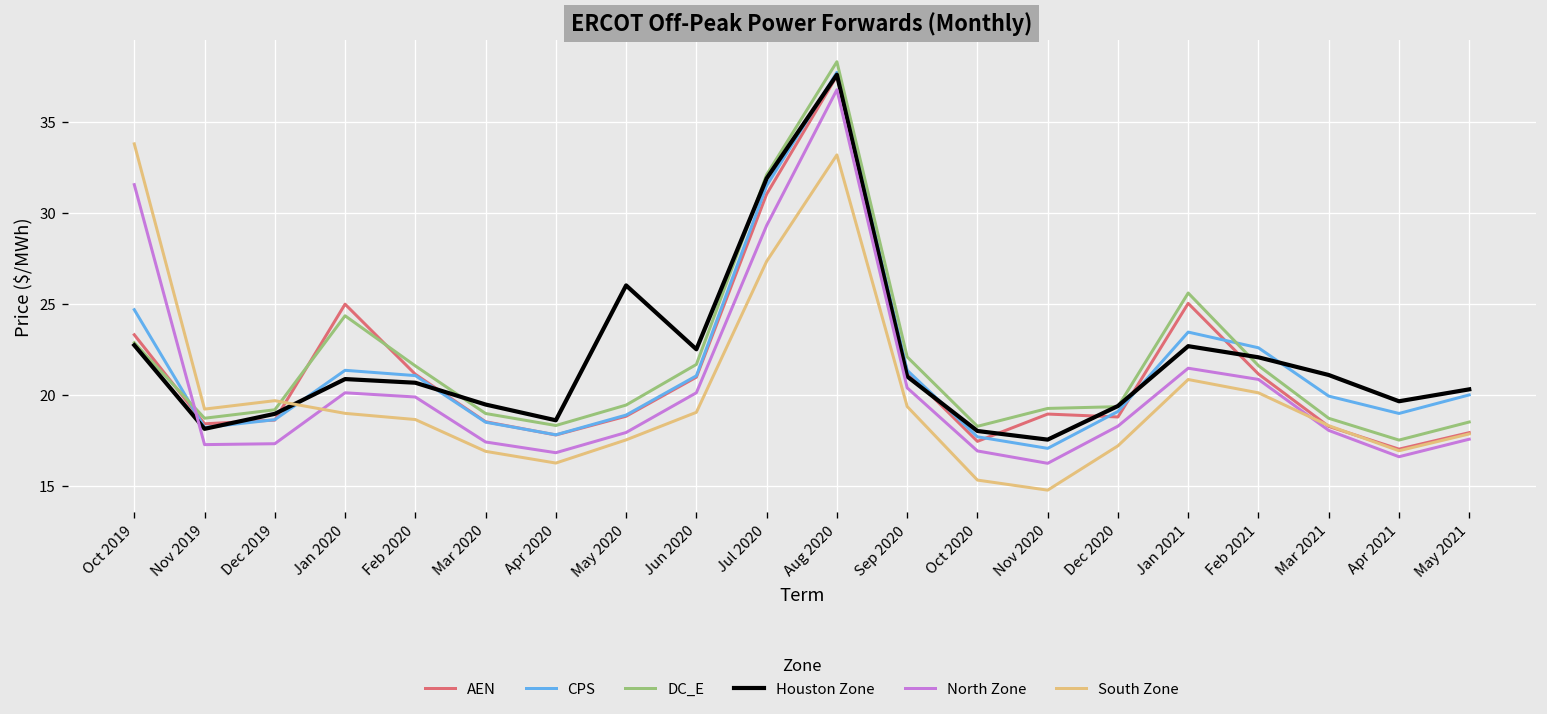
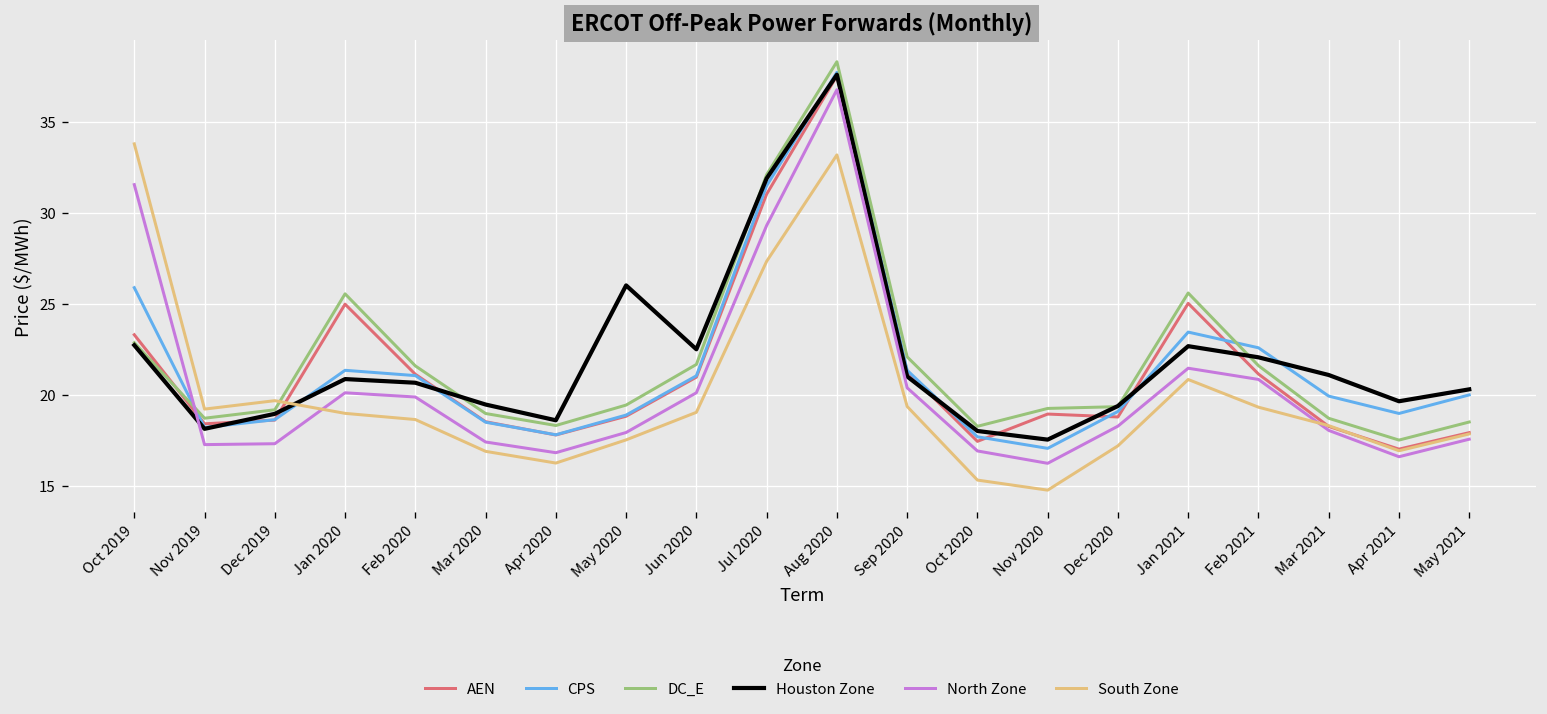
  {
    "AEN": {
      "Oct 2019": 23.3,
      "Nov 2019": 18.4,
      "Jan 2020": 25.0,
      "Jul 2020": 31.0,
      "Oct 2020": 17.4,
      "Nov 2020": 18.9,
      "Dec 2020": 18.8,
      "Jan 2021": 25.0,
      "Feb 2021": 21.1
    },
    "CPS": {
-     "Oct 2019": 24.7,
+     "Oct 2019": 25.9,
      "Jan 2020": 21.3,
      "Jul 2020": 31.5,
      "Oct 2020": 17.7,
      "Nov 2020": 17.0,
      "Dec 2020": 19.1,
      "Jan 2021": 23.4,
      "Feb 2021": 22.6,
      "Mar 2021": 19.9,
      "Apr 2021": 19.0,
      "May 2021": 20.0
    },
    "DC_E": {
      "Nov 2019": 18.7,
      "Dec 2019": 19.2,
-     "Jan 2020": 24.3,
+     "Jan 2020": 25.6,
      "Feb 2020": 21.6,
      "Mar 2020": 19.0,
      "Apr 2020": 18.3,
      "May 2020": 19.4,
      "Jun 2020": 21.7,
      "Jul 2020": 32.1,
      "Aug 2020": 38.3,
      "Sep 2020": 22.1,
      "Oct 2020": 18.3,
      "Nov 2020": 19.2,
      "Jan 2021": 25.6,
      "Feb 2021": 21.6,
      "Mar 2021": 18.7,
      "Apr 2021": 17.5,
      "May 2021": 18.5
    },
    "Houston Zone": {
      "Dec 2019": 18.9,
      "Jan 2020": 20.9,
      "Feb 2020": 20.7,
      "Mar 2020": 19.5,
      "Apr 2020": 18.6,
      "May 2020": 26.0,
      "Jun 2020": 22.5,
      "Jul 2020": 31.9,
      "Sep 2020": 21.0,
      "Oct 2020": 18.0,
      "Nov 2020": 17.5,
      "Jan 2021": 22.7,
      "Feb 2021": 22.1,
      "Mar 2021": 21.1,
      "Apr 2021": 19.6,
      "May 2021": 20.3
    },
    "North Zone": {
      "Oct 2019": 31.6,
      "Nov 2019": 17.3,
      "Dec 2019": 17.3,
      "Jan 2020": 20.1,
      "Feb 2020": 19.9,
      "Mar 2020": 17.4,
      "Apr 2020": 16.8,
      "May 2020": 17.9,
      "Jun 2020": 20.1,
      "Jul 2020": 29.3,
      "Aug 2020": 36.8,
      "Sep 2020": 20.4,
      "Oct 2020": 16.9,
      "Nov 2020": 16.2,
      "Dec 2020": 18.3,
      "Jan 2021": 21.5,
      "Feb 2021": 20.8,
      "Mar 2021": 18.0,
      "Apr 2021": 16.6,
      "May 2021": 17.6
    },
    "South Zone": {
      "Oct 2019": 33.8,
      "Nov 2019": 19.2,
      "Dec 2019": 19.7,
      "Jan 2020": 19.0,
      "Feb 2020": 18.6,
      "Mar 2020": 16.9,
      "Apr 2020": 16.2,
      "May 2020": 17.5,
      "Jun 2020": 19.0,
      "Jul 2020": 27.3,
      "Aug 2020": 33.2,
      "Sep 2020": 19.4,
      "Oct 2020": 15.3,
      "Nov 2020": 14.8,
      "Dec 2020": 17.2,
      "Jan 2021": 20.8,
-     "Feb 2021": 20.1
+     "Feb 2021": 19.3
    }
  }
